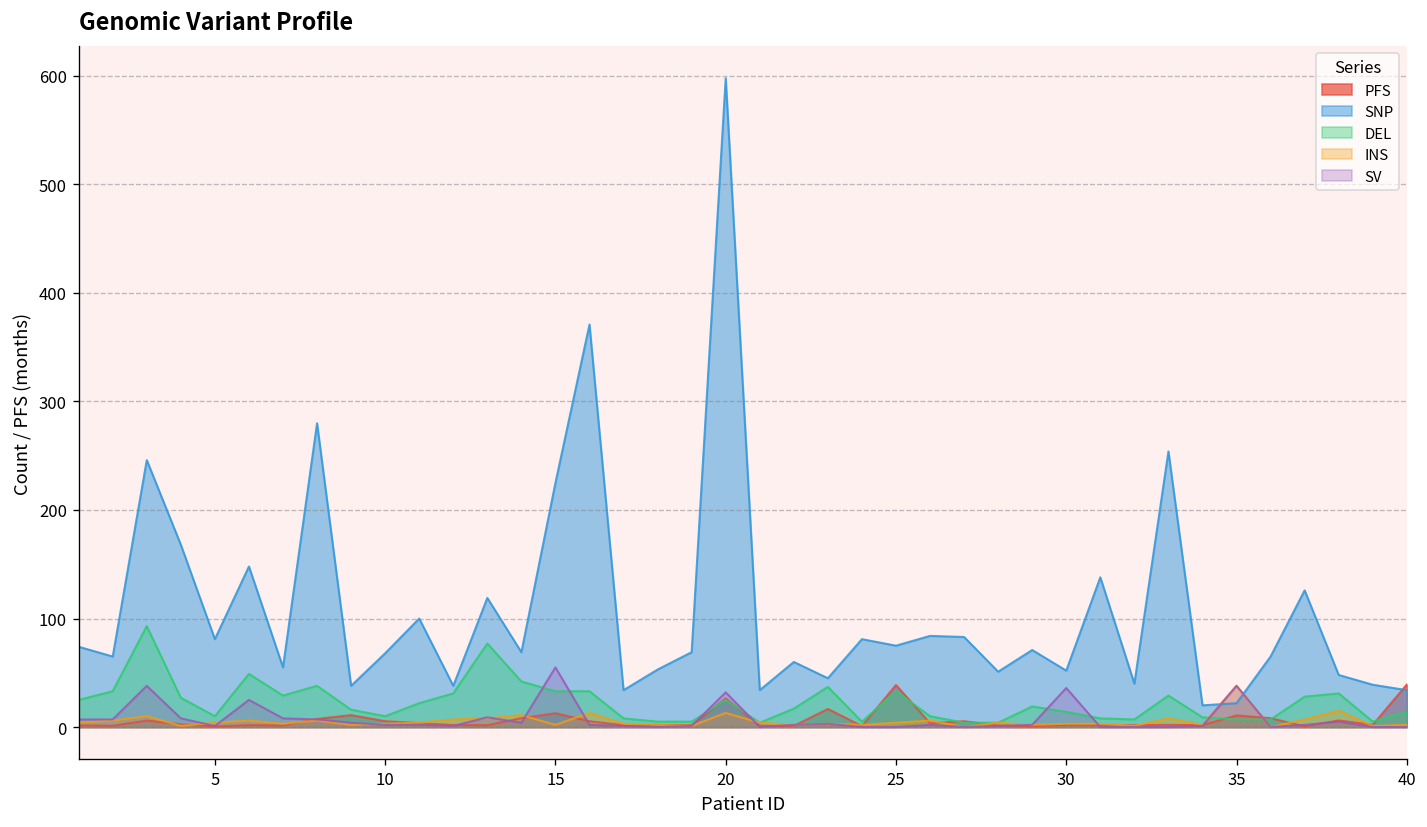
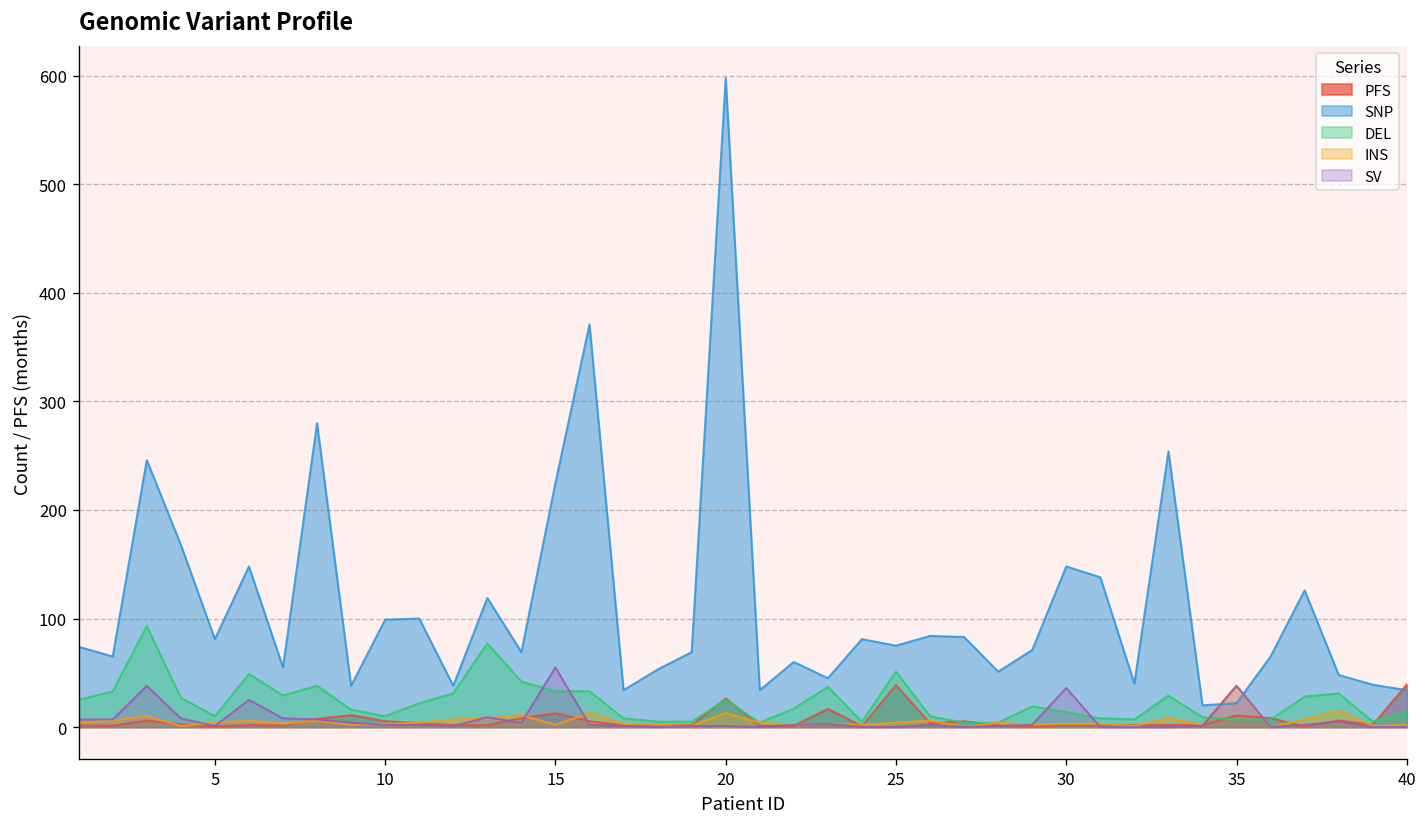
  {
    "PFS": {
      "15": 10,
      "25": 40,
      "35": 10,
      "40": 40
    },
    "SNP": {
      "5": 80,
-     "10": 70,
+     "10": 100,
      "15": 230,
      "20": 600,
      "25": 80,
-     "30": 50,
+     "30": 150,
      "35": 20,
      "40": 30
    },
    "DEL": {
      "5": 10,
      "10": 10,
      "15": 30,
-     "25": 30,
+     "25": 50,
      "30": 10,
      "35": 10,
      "40": 10
    },
    "INS": {
      "5": 0,
      "15": 0,
      "20": 10,
      "25": 0
    },
    "SV": {
      "15": 60,
-     "20": 30,
+     "20": 0,
      "25": 0,
      "30": 40
    }
  }
